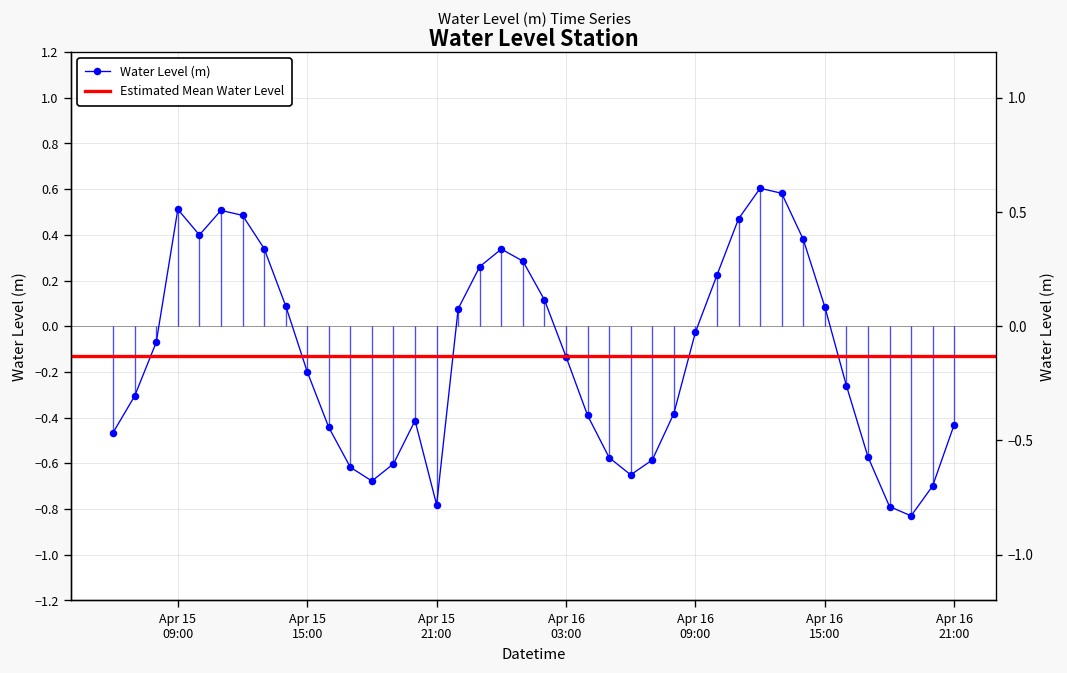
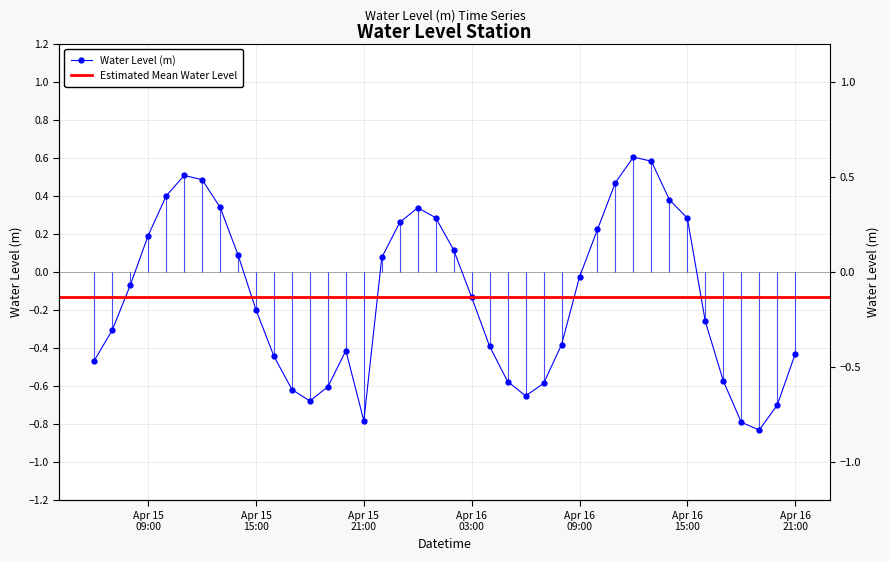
  {
-   "Apr 15 09:00": 0.51,
+   "Apr 15 09:00": 0.19,
    "Apr 15 15:00": -0.20,
    "Apr 15 21:00": -0.78,
    "Apr 16 03:00": -0.13,
    "Apr 16 09:00": -0.03,
-   "Apr 16 15:00": 0.08,
+   "Apr 16 15:00": 0.28,
    "Apr 16 21:00": -0.43
  }
